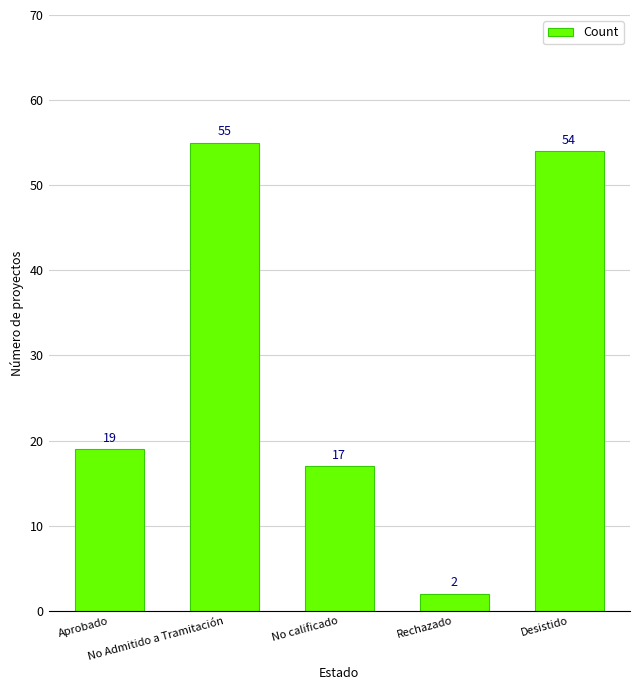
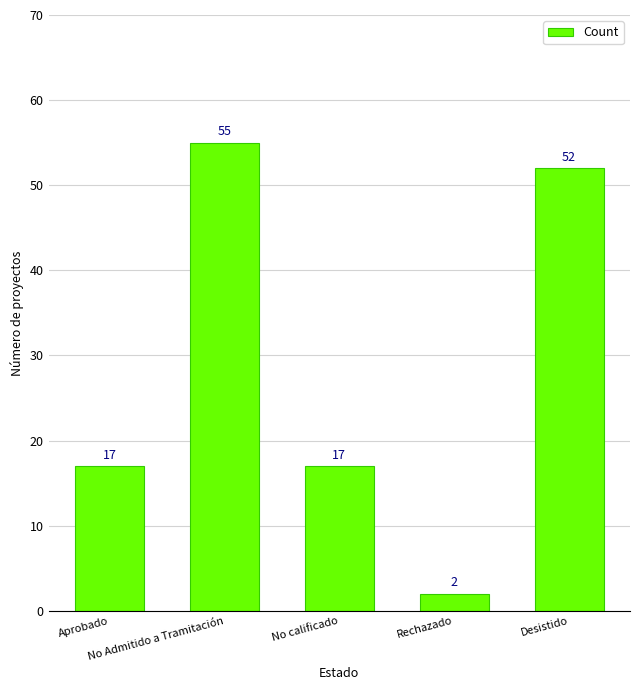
  {
-   "Aprobado": 19,
+   "Aprobado": 17,
    "No Admitido a Tramitación": 55,
    "No calificado": 17,
    "Rechazado": 2,
-   "Desistido": 54
+   "Desistido": 52
  }
